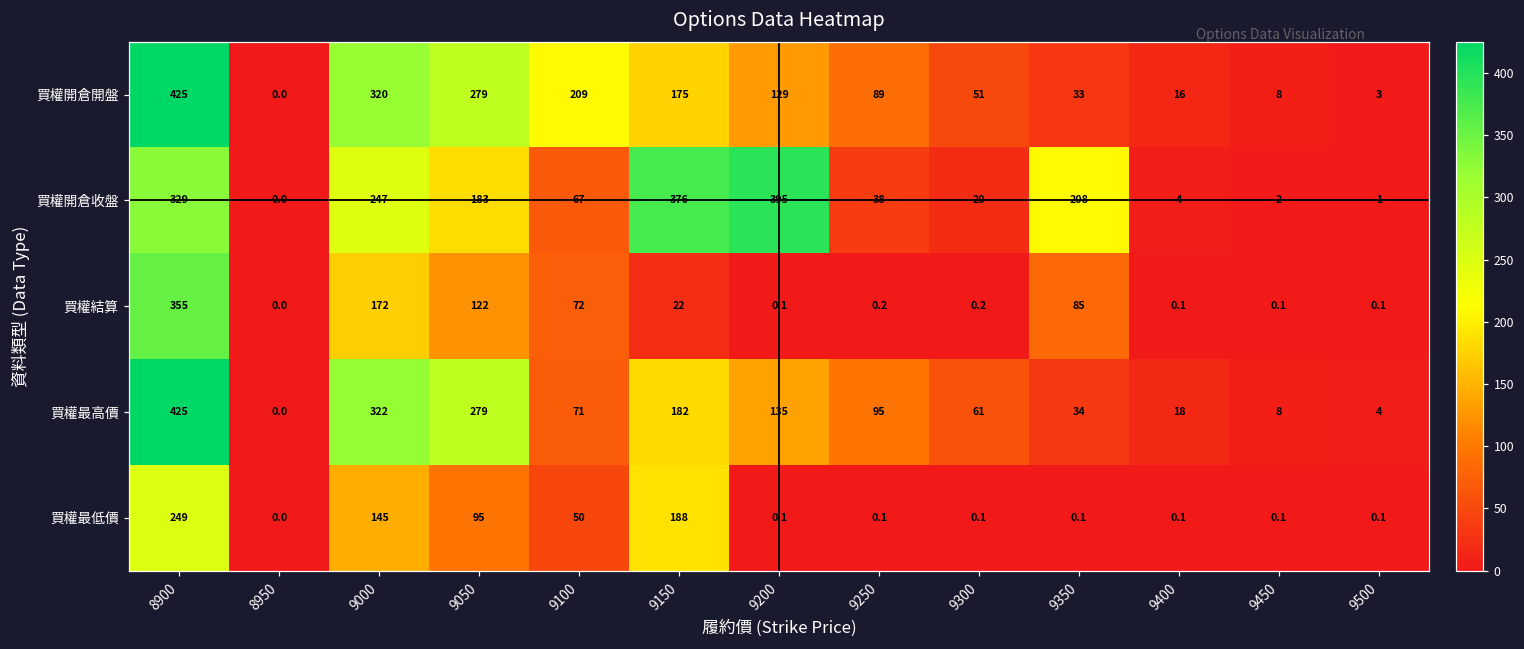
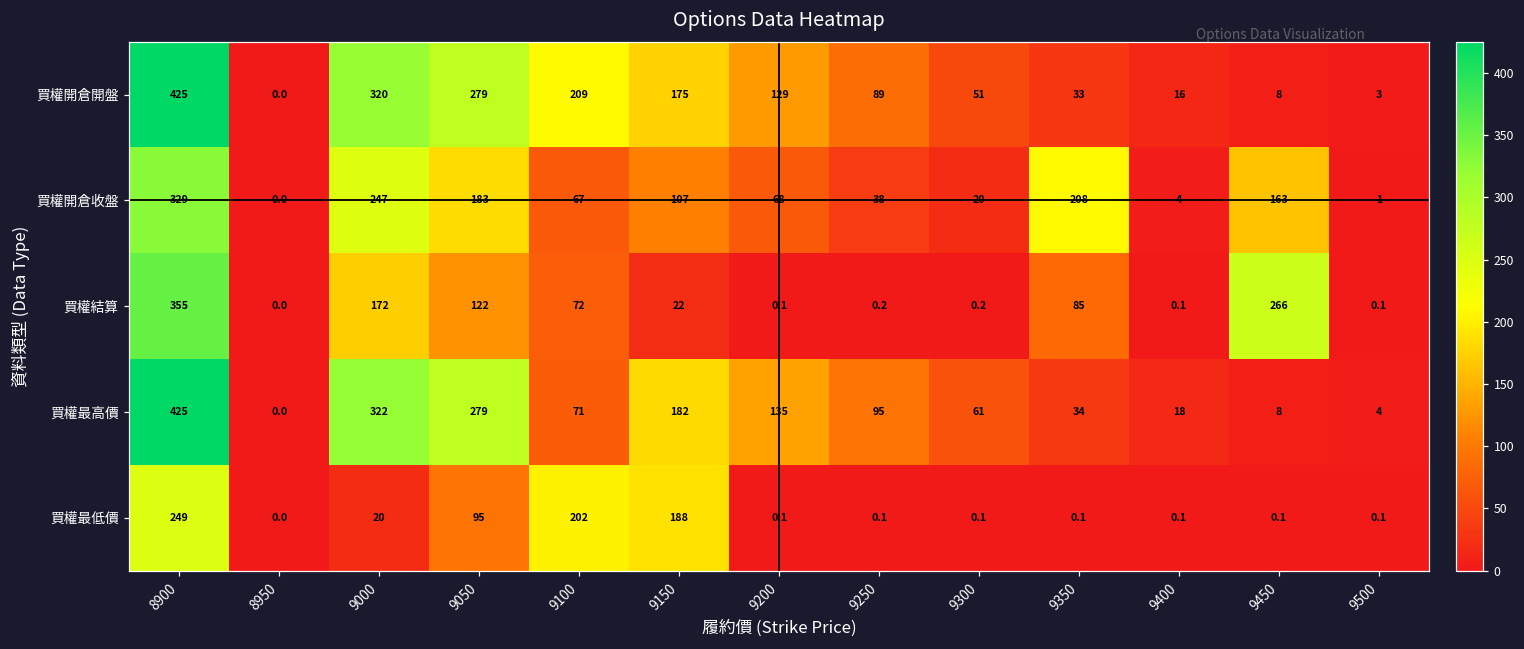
  {
    "買權開倉開盤": {
      "8900": 425,
      "8950": 0.0,
      "9000": 320,
      "9050": 279,
      "9100": 209,
      "9150": 175,
      "9200": 129,
      "9250": 89,
      "9300": 51,
      "9350": 33,
      "9400": 16,
      "9450": 8,
      "9500": 3
    },
    "買權開倉收盤": {
      "8900": 329,
      "8950": 0.0,
      "9000": 247,
      "9050": 183,
      "9100": 67,
-     "9150": 376,
-     "9200": 395,
+     "9150": 107,
+     "9200": 68,
      "9250": 38,
      "9300": 20,
      "9350": 208,
      "9400": 4,
-     "9450": 2,
+     "9450": 163,
      "9500": 1
    },
    "買權結算": {
      "8900": 355,
      "8950": 0.0,
      "9000": 172,
      "9050": 122,
      "9100": 72,
      "9150": 22,
      "9200": 0.1,
      "9250": 0.2,
      "9300": 0.2,
      "9350": 85,
      "9400": 0.1,
-     "9450": 0.1,
+     "9450": 266,
      "9500": 0.1
    },
    "買權最高價": {
      "8900": 425,
      "8950": 0.0,
      "9000": 322,
      "9050": 279,
      "9100": 71,
      "9150": 182,
      "9200": 135,
      "9250": 95,
      "9300": 61,
      "9350": 34,
      "9400": 18,
      "9450": 8,
      "9500": 4
    },
    "買權最低價": {
      "8900": 249,
      "8950": 0.0,
-     "9000": 145,
+     "9000": 20,
      "9050": 95,
-     "9100": 50,
+     "9100": 202,
      "9150": 188,
      "9200": 0.1,
      "9250": 0.1,
      "9300": 0.1,
      "9350": 0.1,
      "9400": 0.1,
      "9450": 0.1,
      "9500": 0.1
    }
  }
